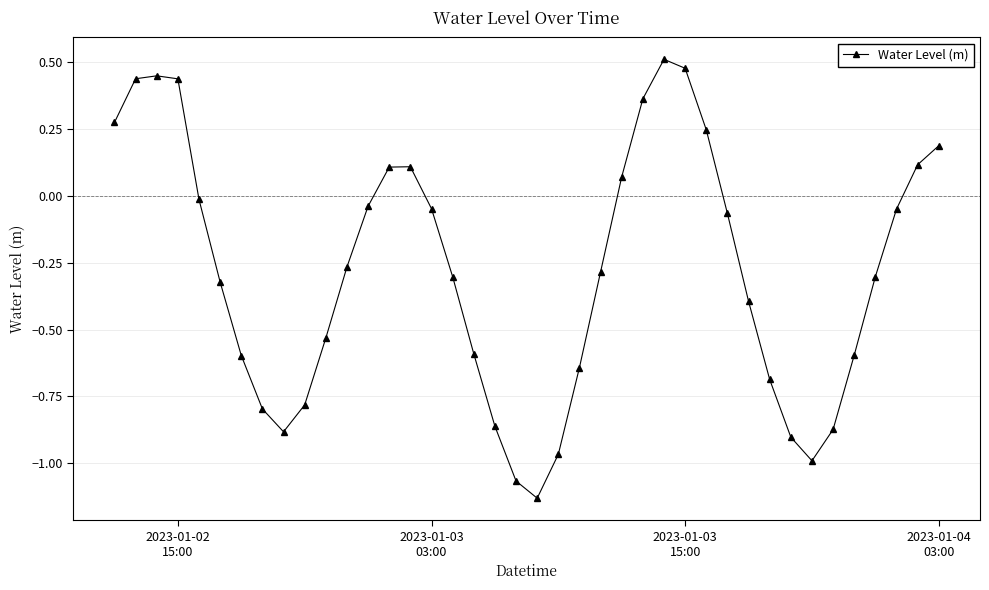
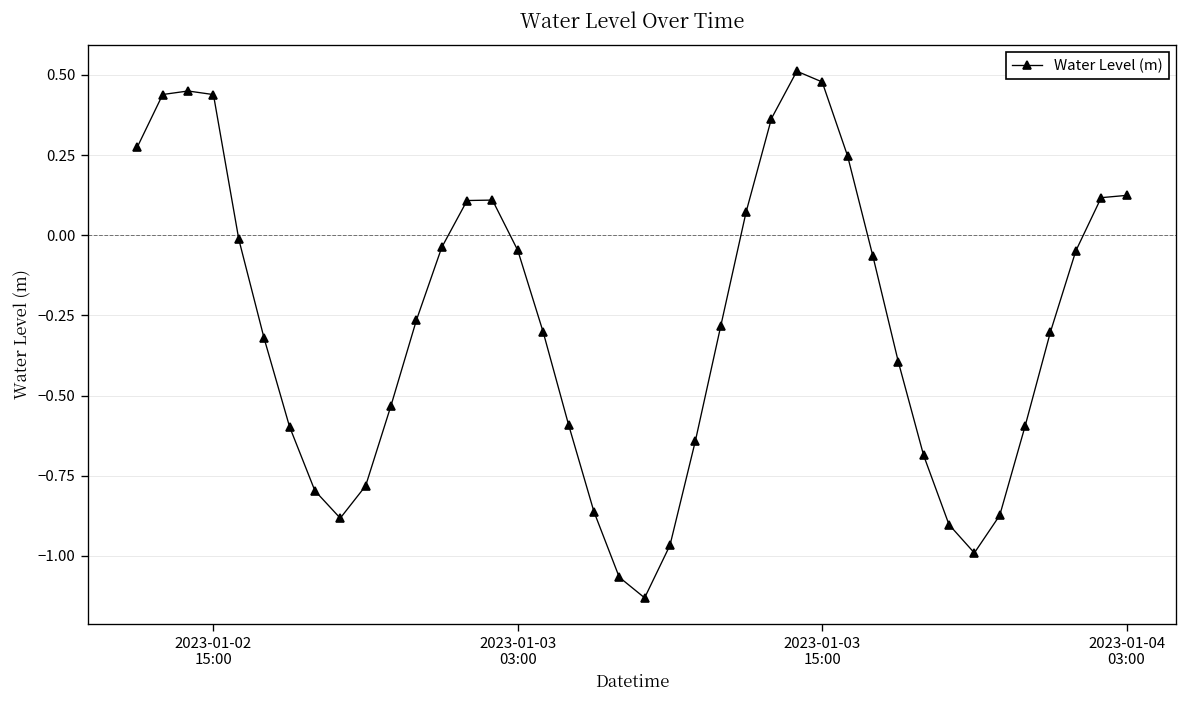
  {
    "2023-01-02 15:00": 0.44,
    "2023-01-03 03:00": -0.05,
    "2023-01-03 15:00": 0.48,
-   "2023-01-04 03:00": 0.19
+   "2023-01-04 03:00": 0.12
  }
